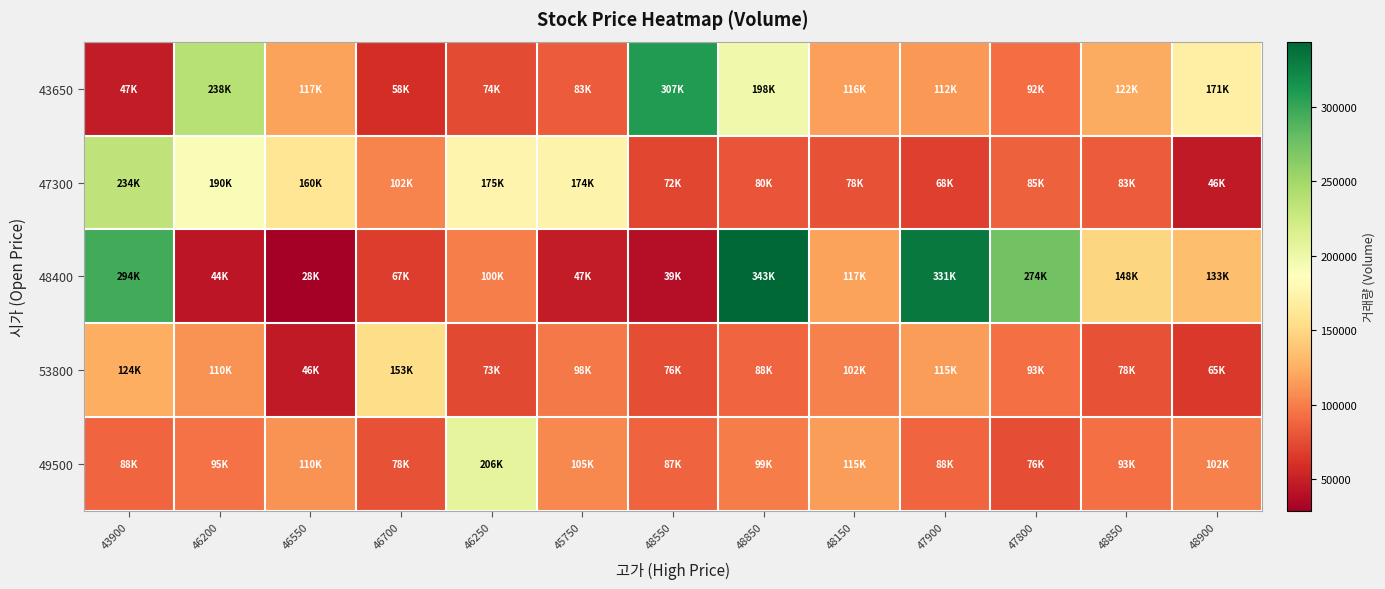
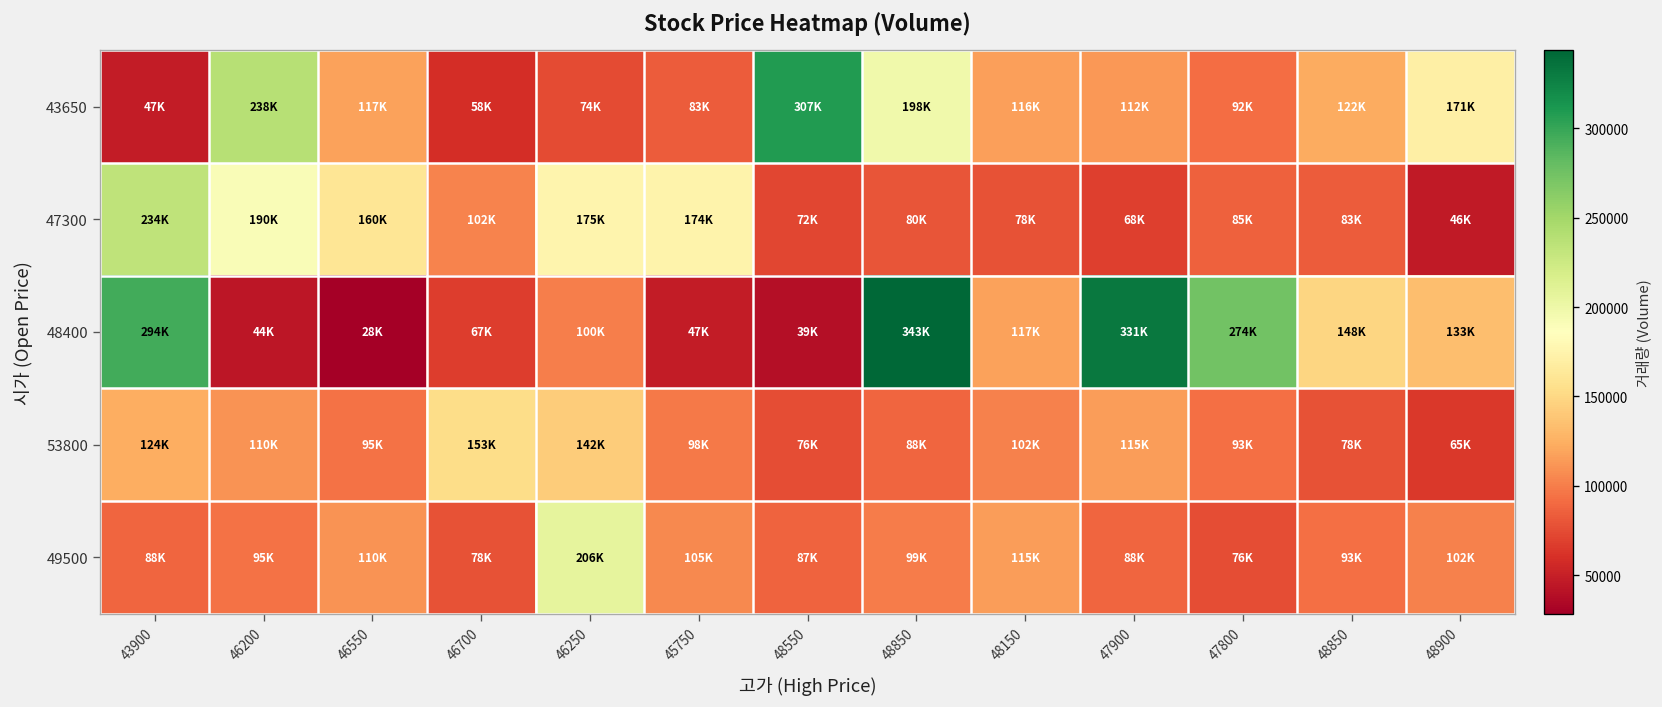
  {
    "43650": {
      "43900": "47K",
      "46200": "238K",
      "46550": "117K",
      "46700": "58K",
      "46250": "74K",
      "45750": "83K",
      "48550": "307K",
      "48150": "116K",
      "47900": "112K",
      "47800": "92K",
      "48900": "171K"
    },
    "47300": {
      "43900": "234K",
      "46200": "190K",
      "46550": "160K",
      "46700": "102K",
      "46250": "175K",
      "45750": "174K",
      "48550": "72K",
      "48150": "78K",
      "47900": "68K",
      "47800": "85K",
      "48900": "46K"
    },
    "48400": {
      "43900": "294K",
      "46200": "44K",
      "46550": "28K",
      "46700": "67K",
      "46250": "100K",
      "45750": "47K",
      "48550": "39K",
      "48150": "117K",
      "47900": "331K",
      "47800": "274K",
      "48900": "133K"
    },
    "53800": {
      "43900": "124K",
      "46200": "110K",
-     "46550": "46K",
+     "46550": "95K",
      "46700": "153K",
-     "46250": "73K",
+     "46250": "142K",
      "45750": "98K",
      "48550": "76K",
      "48150": "102K",
      "47900": "115K",
      "47800": "93K",
      "48900": "65K"
    },
    "49500": {
      "43900": "88K",
      "46200": "95K",
      "46550": "110K",
      "46700": "78K",
      "46250": "206K",
      "45750": "105K",
      "48550": "87K",
      "48150": "115K",
      "47900": "88K",
      "47800": "76K",
      "48900": "102K"
    }
  }
